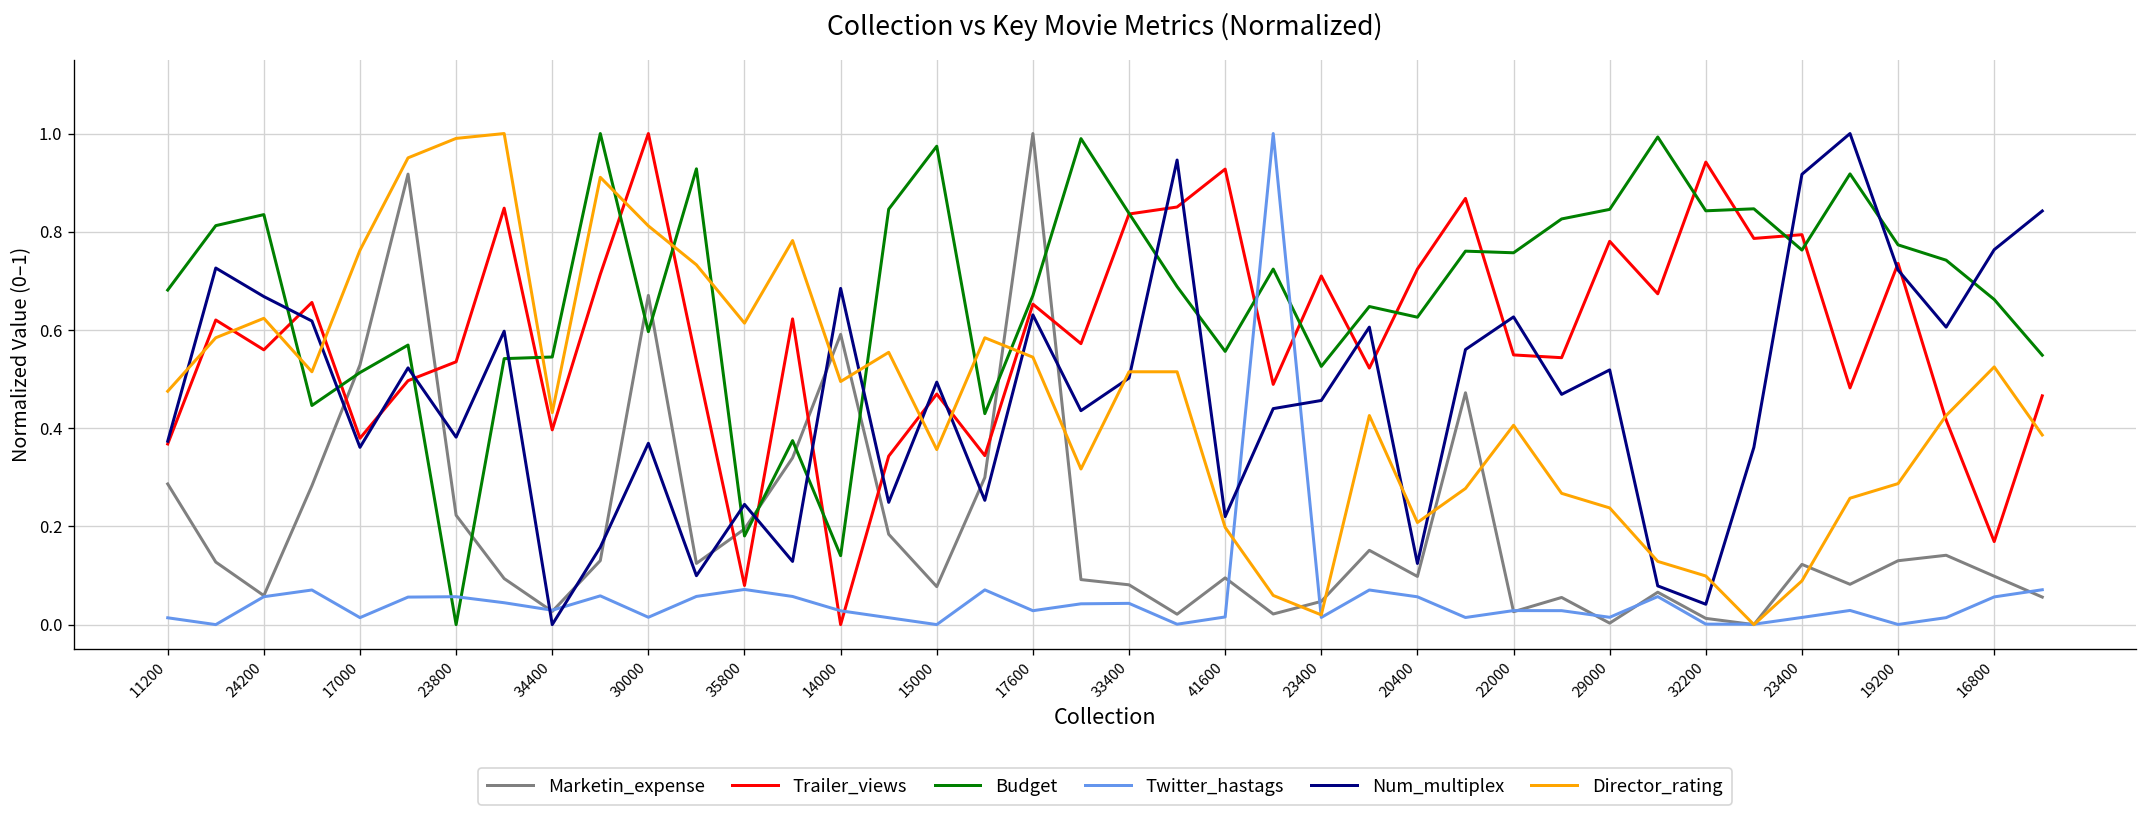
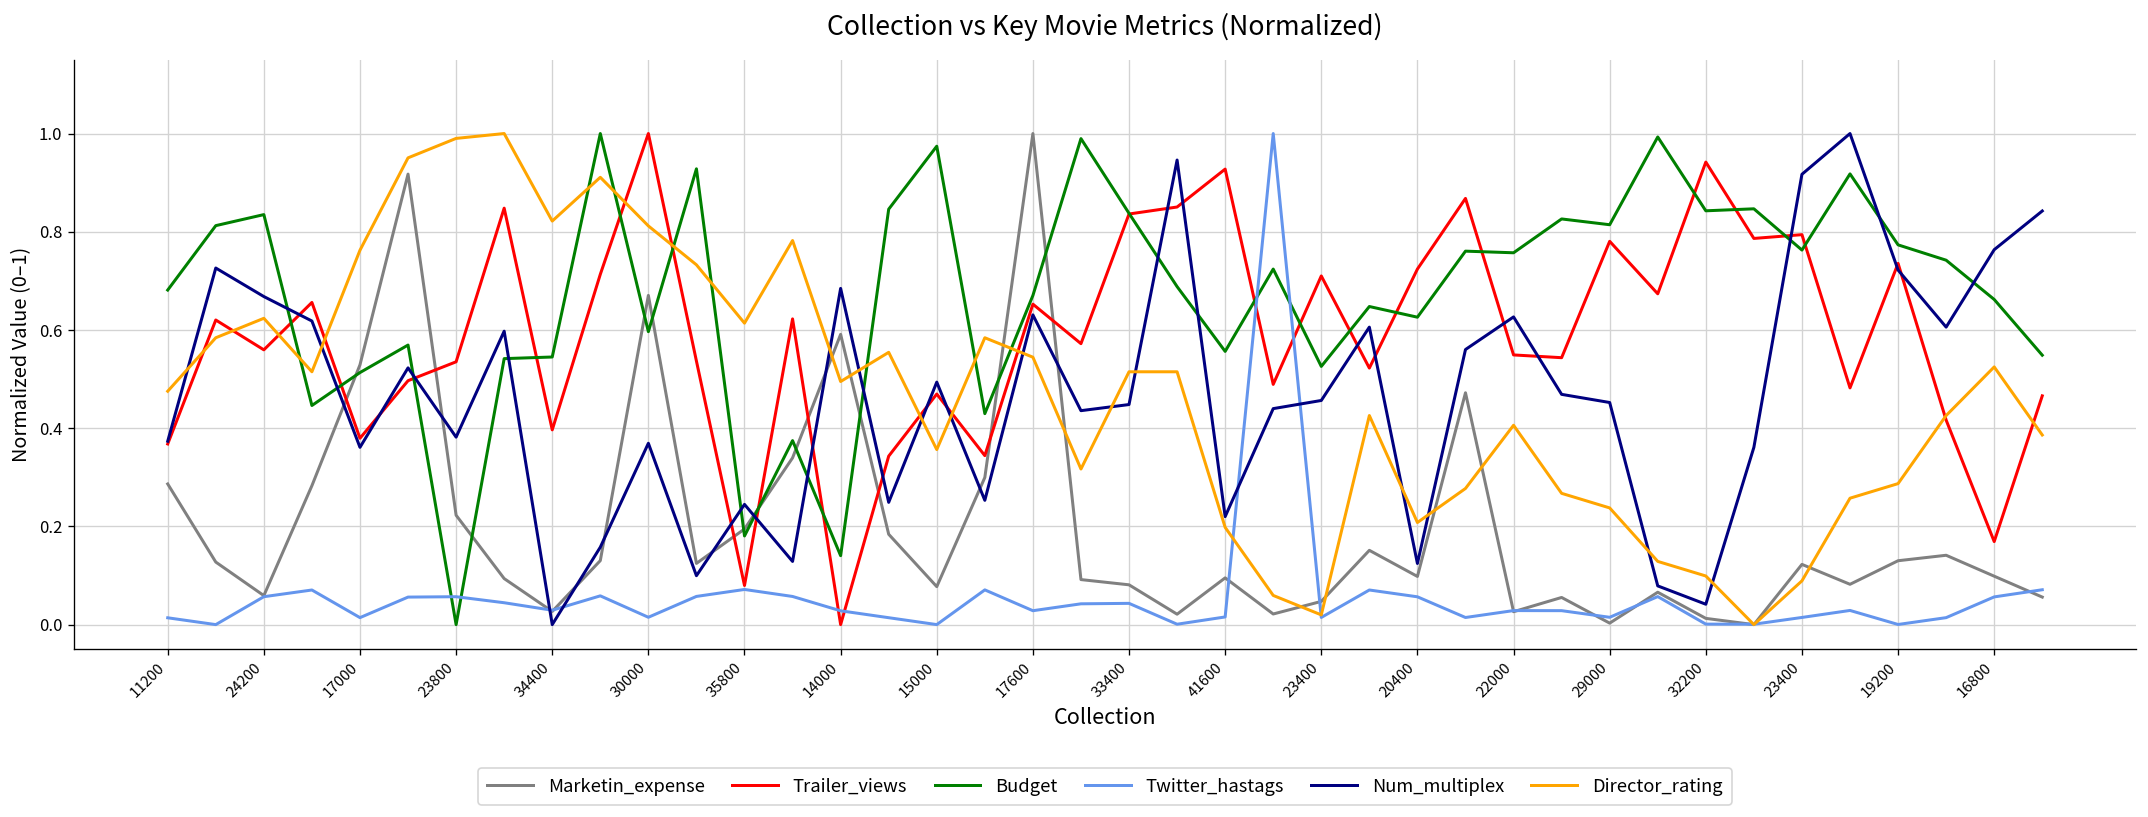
  {
    "Marketin_expense": {
      "11200": 0.29,
      "17000": 0.53,
      "23800": 0.22,
      "30000": 0.67,
      "35800": 0.19,
      "14000": 0.59,
      "15000": 0.08,
      "17600": 1.00,
      "33400": 0.08,
      "41600": 0.10,
      "20400": 0.10,
      "29000": 0.00,
      "32200": 0.01,
      "19200": 0.13,
      "16800": 0.10
    },
    "Trailer_views": {
      "24200": 0.56,
      "17000": 0.38,
      "23800": 0.54,
      "34400": 0.40,
      "30000": 1.00,
      "35800": 0.08,
      "14000": 0.00,
      "15000": 0.47,
      "17600": 0.65,
      "41600": 0.93,
      "20400": 0.72,
      "22000": 0.55,
      "29000": 0.78,
      "32200": 0.94,
      "19200": 0.74,
      "16800": 0.17
    },
    "Budget": {
      "11200": 0.68,
      "24200": 0.83,
      "17000": 0.51,
      "23800": 0.00,
      "34400": 0.54,
      "30000": 0.60,
      "35800": 0.18,
      "14000": 0.14,
      "15000": 0.97,
      "17600": 0.67,
      "41600": 0.56,
      "20400": 0.63,
      "22000": 0.76,
-     "29000": 0.85,
+     "29000": 0.81,
      "32200": 0.84,
      "19200": 0.77,
      "16800": 0.66
    },
    "Twitter_hastags": {
      "11200": 0.01,
      "17000": 0.01,
      "23800": 0.06,
      "30000": 0.01,
      "35800": 0.07,
      "14000": 0.03,
      "15000": 0.00,
      "17600": 0.03,
      "33400": 0.04,
      "41600": 0.02,
      "20400": 0.06,
      "29000": 0.01,
      "32200": 0.00,
      "19200": 0.00,
      "16800": 0.06
    },
    "Num_multiplex": {
      "24200": 0.67,
      "17000": 0.36,
      "23800": 0.38,
      "34400": 0.00,
      "30000": 0.37,
      "35800": 0.24,
      "14000": 0.68,
      "15000": 0.49,
      "17600": 0.63,
-     "33400": 0.50,
+     "33400": 0.45,
      "41600": 0.22,
      "20400": 0.12,
      "22000": 0.63,
-     "29000": 0.52,
+     "29000": 0.45,
      "32200": 0.04,
      "19200": 0.72,
      "16800": 0.76
    },
    "Director_rating": {
      "11200": 0.48,
      "24200": 0.62,
      "17000": 0.76,
      "23800": 0.99,
-     "34400": 0.43,
+     "34400": 0.82,
      "30000": 0.81,
      "35800": 0.61,
      "14000": 0.50,
      "15000": 0.36,
      "17600": 0.54,
      "33400": 0.51,
      "41600": 0.20,
      "20400": 0.21,
      "22000": 0.41,
      "29000": 0.24,
      "32200": 0.10,
      "19200": 0.29,
      "16800": 0.52
    }
  }
